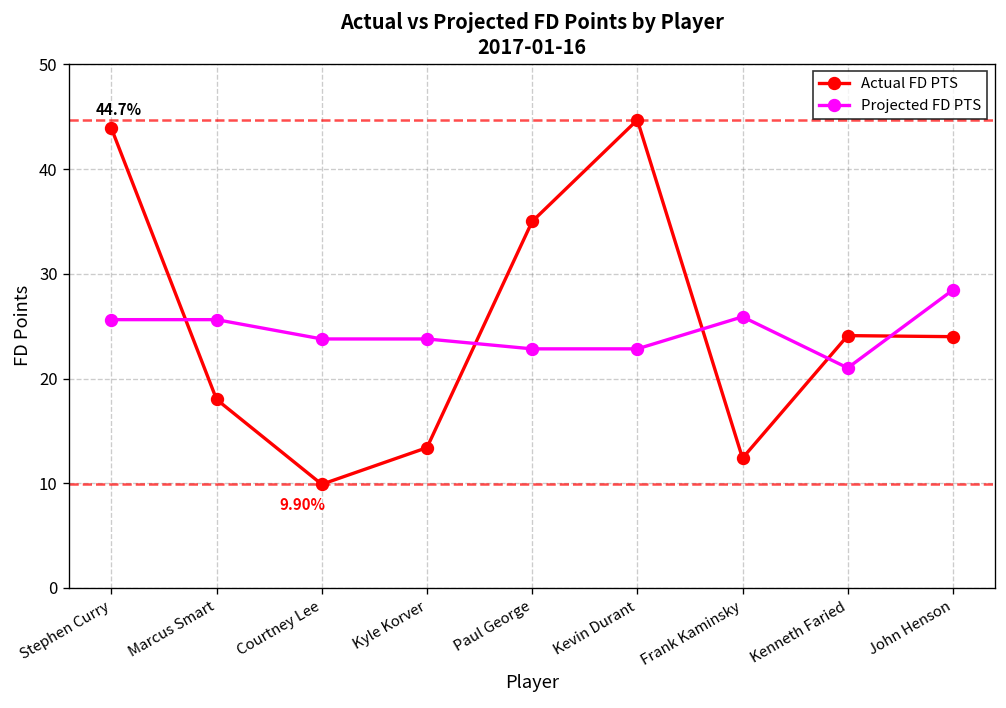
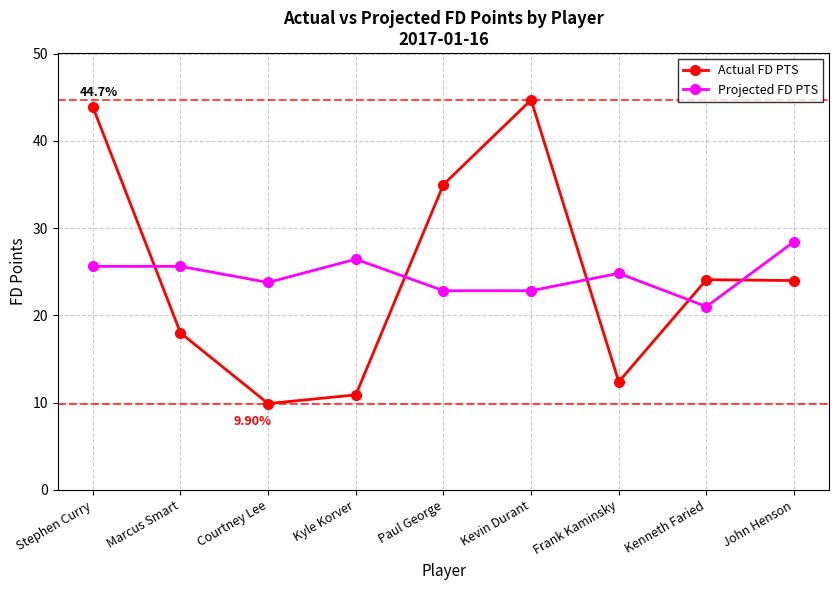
  {
    "Actual FD PTS": {
      "Marcus Smart": 18,
-     "Kyle Korver": 13,
+     "Kyle Korver": 11,
      "Paul George": 35,
      "Kevin Durant": 45,
      "Frank Kaminsky": 12,
      "Kenneth Faried": 24,
      "John Henson": 24
    },
    "Projected FD PTS": {
      "Stephen Curry": 26,
      "Marcus Smart": 26,
      "Courtney Lee": 24,
-     "Kyle Korver": 24,
+     "Kyle Korver": 26,
      "Paul George": 23,
      "Kevin Durant": 23,
-     "Frank Kaminsky": 26,
+     "Frank Kaminsky": 25,
      "Kenneth Faried": 21,
      "John Henson": 28
    }
  }
